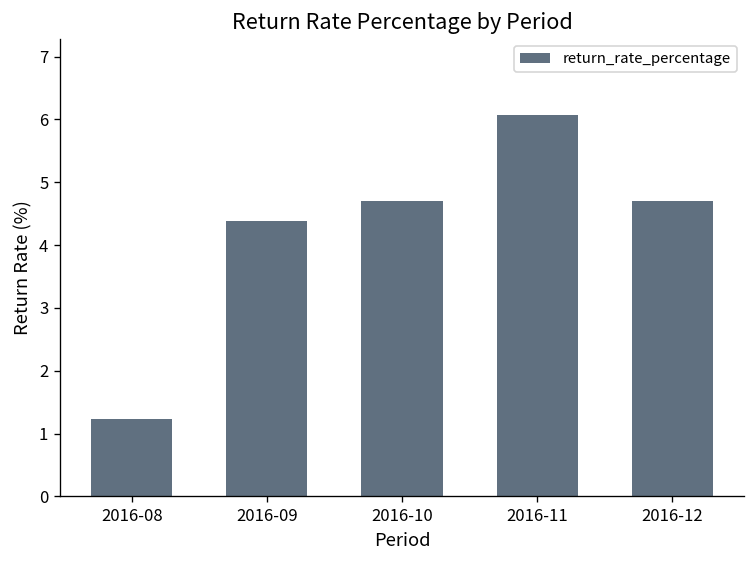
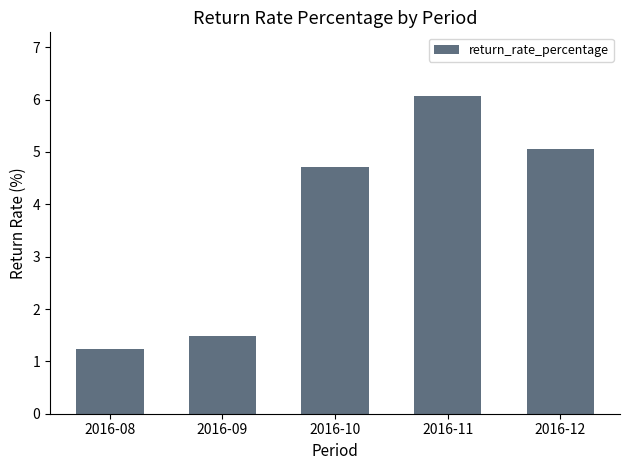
  {
    "2016-08": 1.2,
-   "2016-09": 4.4,
+   "2016-09": 1.5,
    "2016-10": 4.7,
    "2016-11": 6.1,
-   "2016-12": 4.7
+   "2016-12": 5.1
  }
